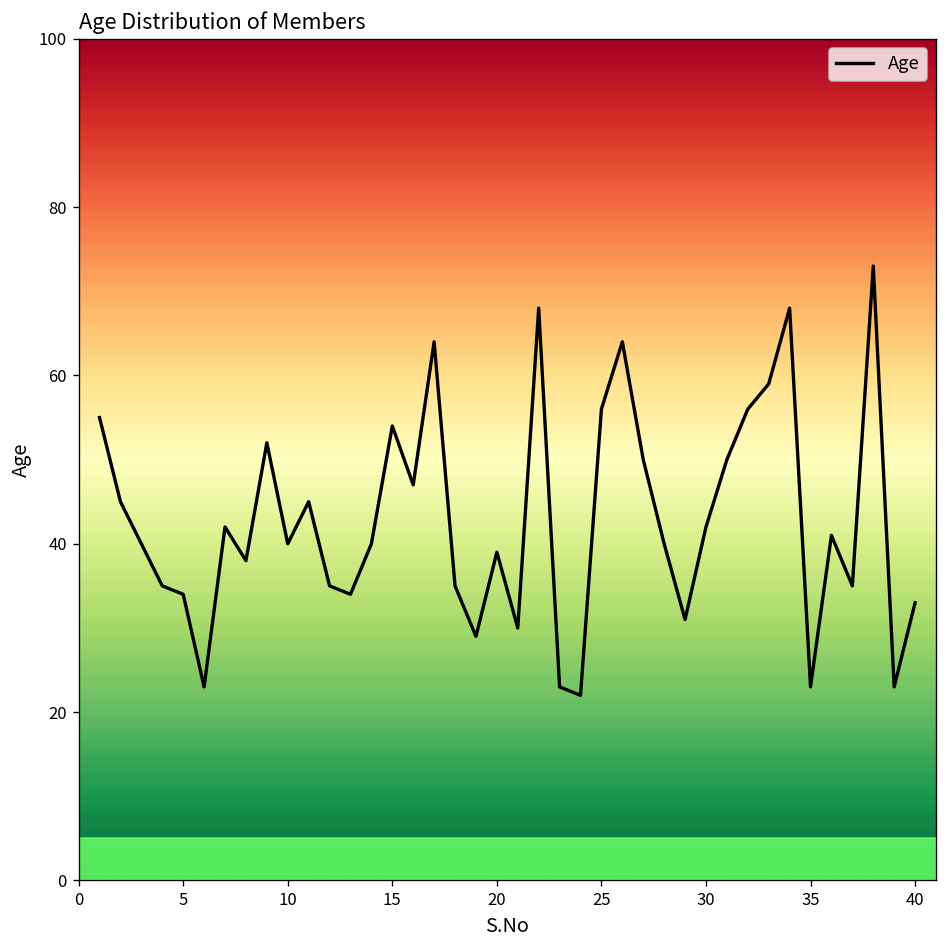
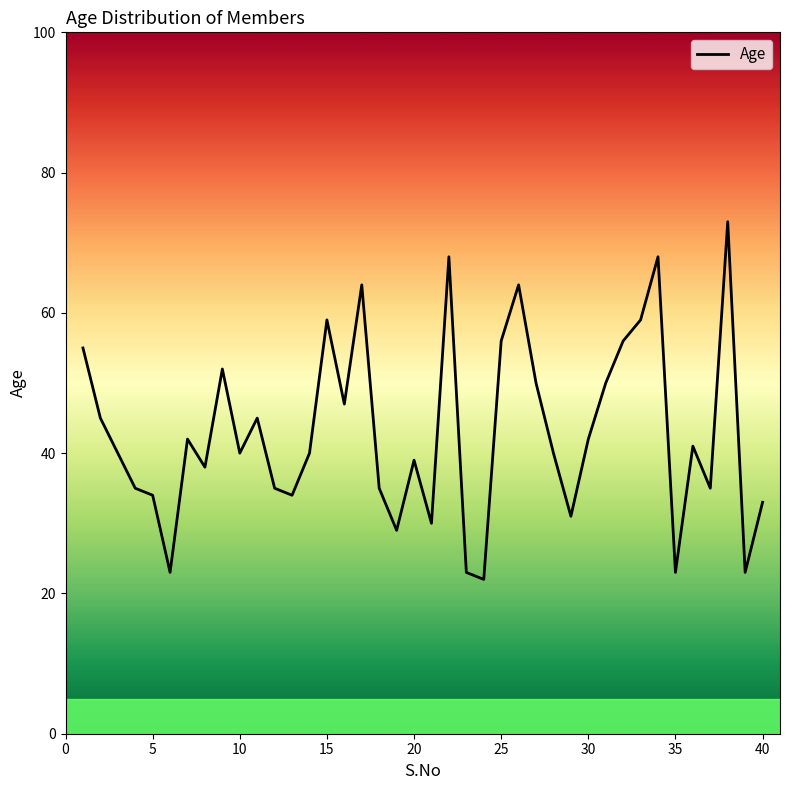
  {
    "5": 34,
    "10": 40,
-   "15": 54,
+   "15": 59,
    "20": 39,
    "25": 56,
    "30": 42,
    "35": 23,
    "40": 33
  }
